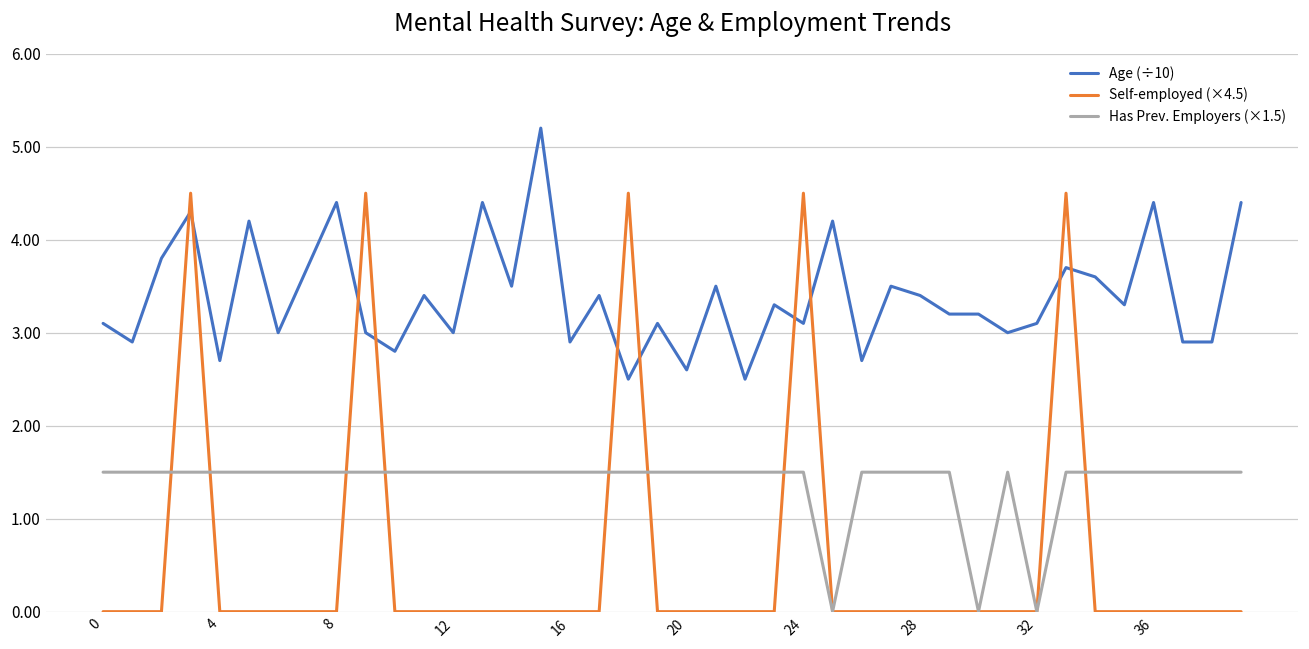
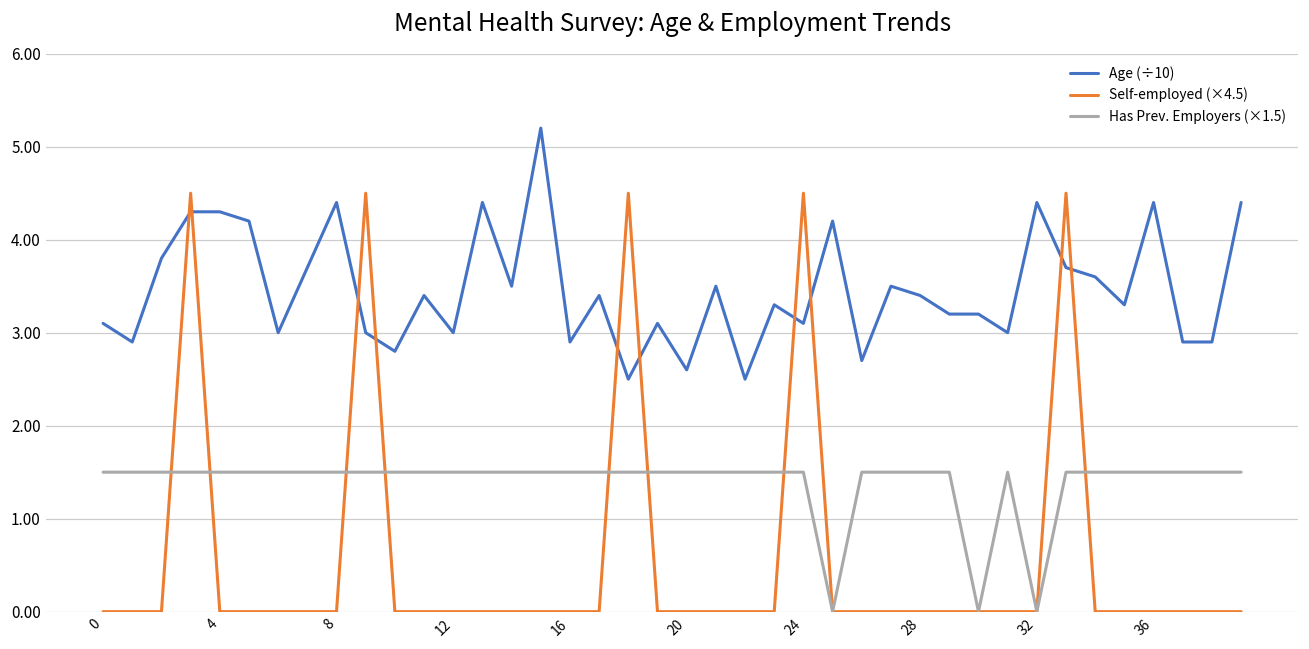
  {
    "Age (÷10)": {
      "0": 3.1,
-     "4": 2.7,
+     "4": 4.3,
      "8": 4.4,
      "12": 3.0,
      "16": 2.9,
      "20": 2.6,
      "24": 3.1,
      "28": 3.4,
-     "32": 3.1,
+     "32": 4.4,
      "36": 4.4
    },
    "Self-employed (×4.5)": {
      "0": 0.0,
      "4": 0.0,
      "8": 0.0,
      "12": 0.0,
      "16": 0.0,
      "20": 0.0,
      "24": 4.5,
      "28": 0.0,
      "36": 0.0
    },
    "Has Prev. Employers (×1.5)": {
      "0": 1.5,
      "4": 1.5,
      "8": 1.5,
      "12": 1.5,
      "16": 1.5,
      "20": 1.5,
      "24": 1.5,
      "28": 1.5,
      "36": 1.5
    }
  }
